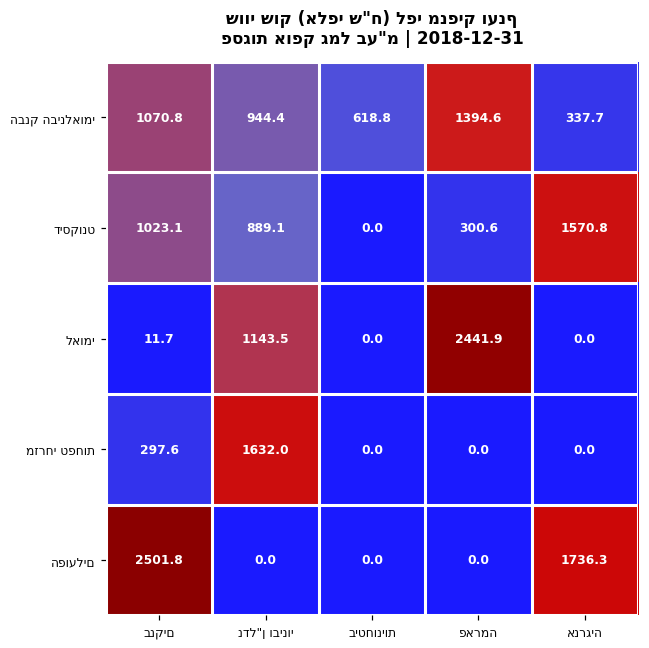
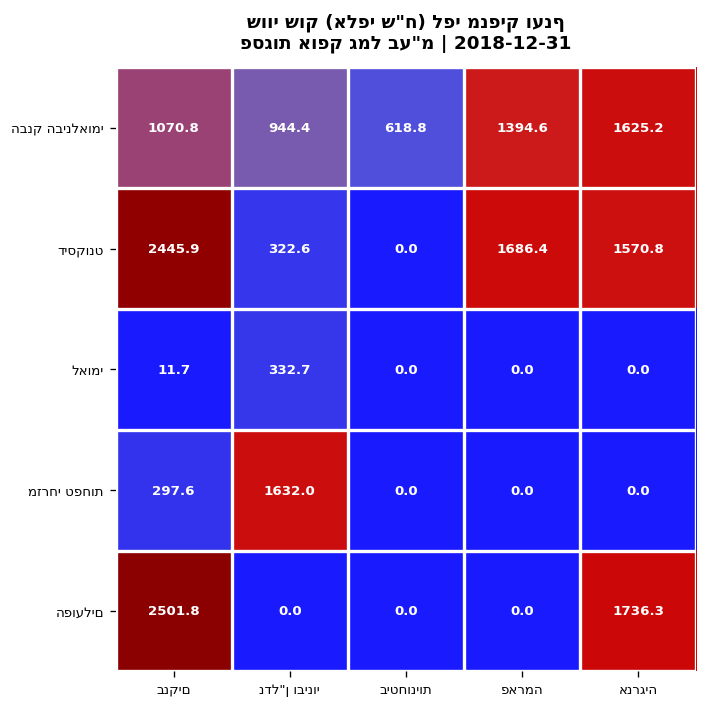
  {
    "הבנק הבינלאומי": {
      "בנקים": 1070.8,
      "נדל\"ן ובינוי": 944.4,
      "ביטחוניות": 618.8,
      "פארמה": 1394.6,
-     "אנרגיה": 337.7
+     "אנרגיה": 1625.2
    },
    "דיסקונט": {
-     "בנקים": 1023.1,
-     "נדל\"ן ובינוי": 889.1,
+     "בנקים": 2445.9,
+     "נדל\"ן ובינוי": 322.6,
      "ביטחוניות": 0.0,
-     "פארמה": 300.6,
+     "פארמה": 1686.4,
      "אנרגיה": 1570.8
    },
    "לאומי": {
      "בנקים": 11.7,
-     "נדל\"ן ובינוי": 1143.5,
+     "נדל\"ן ובינוי": 332.7,
      "ביטחוניות": 0.0,
-     "פארמה": 2441.9,
+     "פארמה": 0.0,
      "אנרגיה": 0.0
    },
    "מזרחי טפחות": {
      "בנקים": 297.6,
      "נדל\"ן ובינוי": 1632.0,
      "ביטחוניות": 0.0,
      "פארמה": 0.0,
      "אנרגיה": 0.0
    },
    "הפועלים": {
      "בנקים": 2501.8,
      "נדל\"ן ובינוי": 0.0,
      "ביטחוניות": 0.0,
      "פארמה": 0.0,
      "אנרגיה": 1736.3
    }
  }
